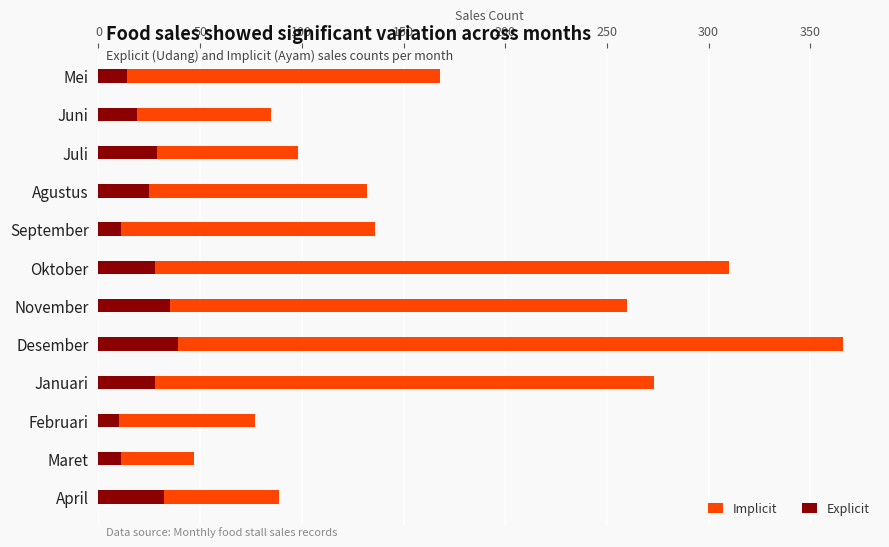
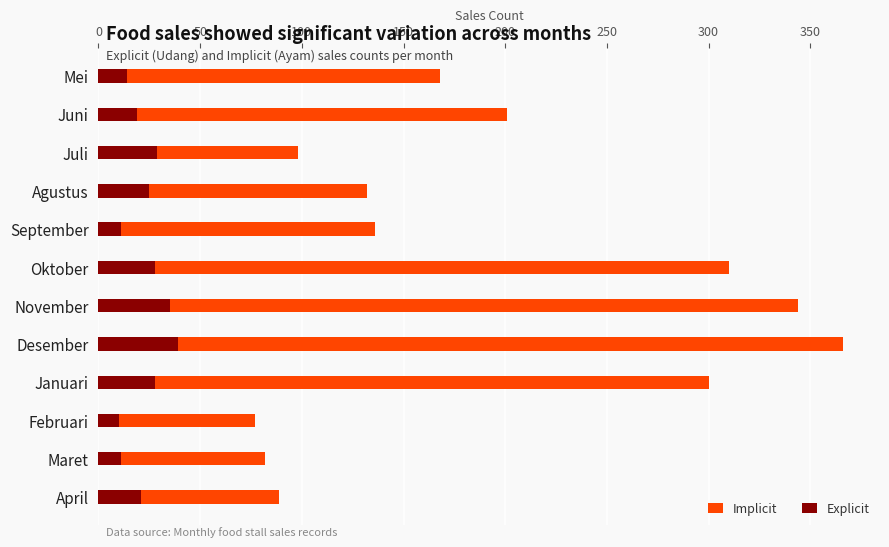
  {
    "Implicit": {
      "Mei": 168,
-     "Juni": 85,
+     "Juni": 201,
      "Juli": 98,
      "Agustus": 132,
      "September": 136,
      "Oktober": 310,
-     "November": 260,
+     "November": 344,
      "Desember": 366,
-     "Januari": 273,
+     "Januari": 300,
      "Februari": 77,
-     "Maret": 47,
+     "Maret": 82,
      "April": 89
    },
    "Explicit": {
-     "April": 32
+     "April": 21
    }
  }
